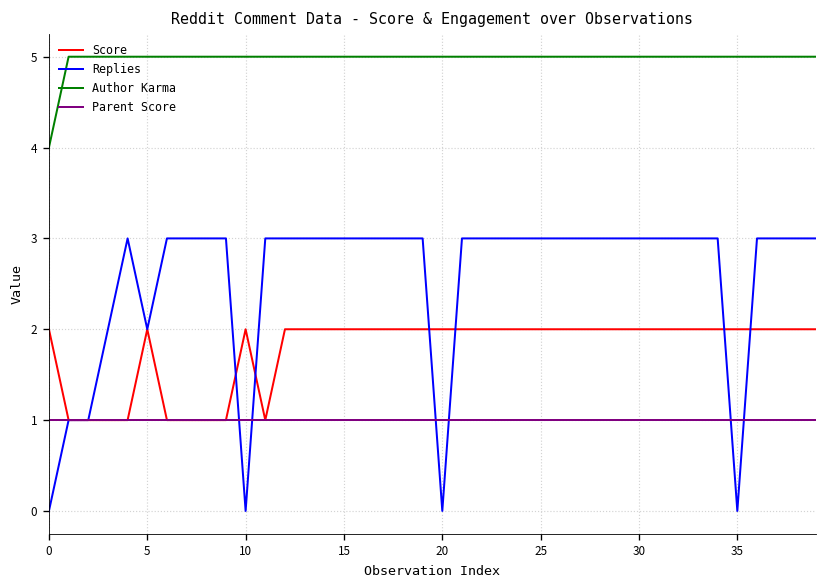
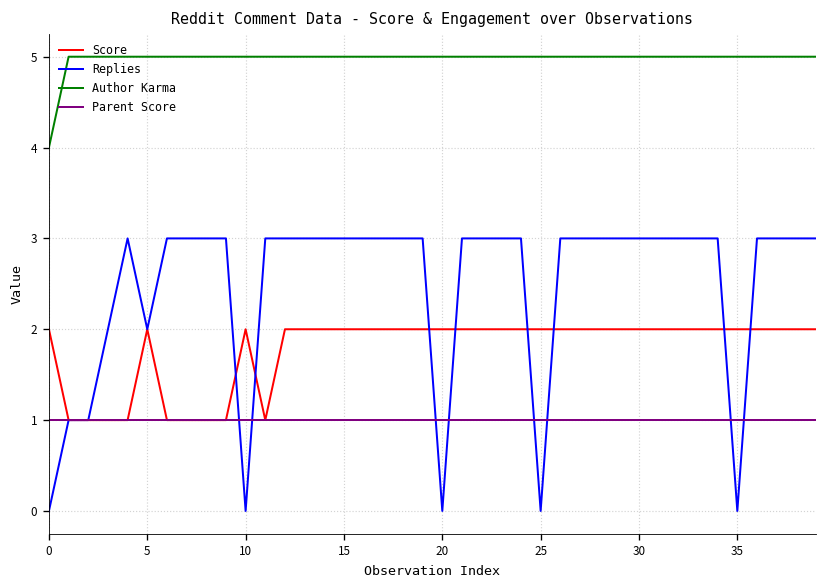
  {
    "Score": {
      "0": 2,
      "10": 2,
      "15": 2,
      "20": 2,
      "25": 2,
      "30": 2,
      "35": 2
    },
    "Replies": {
      "0": 0,
      "10": 0,
      "15": 3,
      "20": 0,
-     "25": 3,
+     "25": 0,
      "30": 3,
      "35": 0
    },
    "Author Karma": {
      "0": 4,
      "5": 5,
      "10": 5,
      "15": 5,
      "20": 5,
      "25": 5,
      "30": 5,
      "35": 5
    },
    "Parent Score": {
      "0": 1,
      "5": 1,
      "10": 1,
      "15": 1,
      "20": 1,
      "25": 1,
      "30": 1,
      "35": 1
    }
  }
